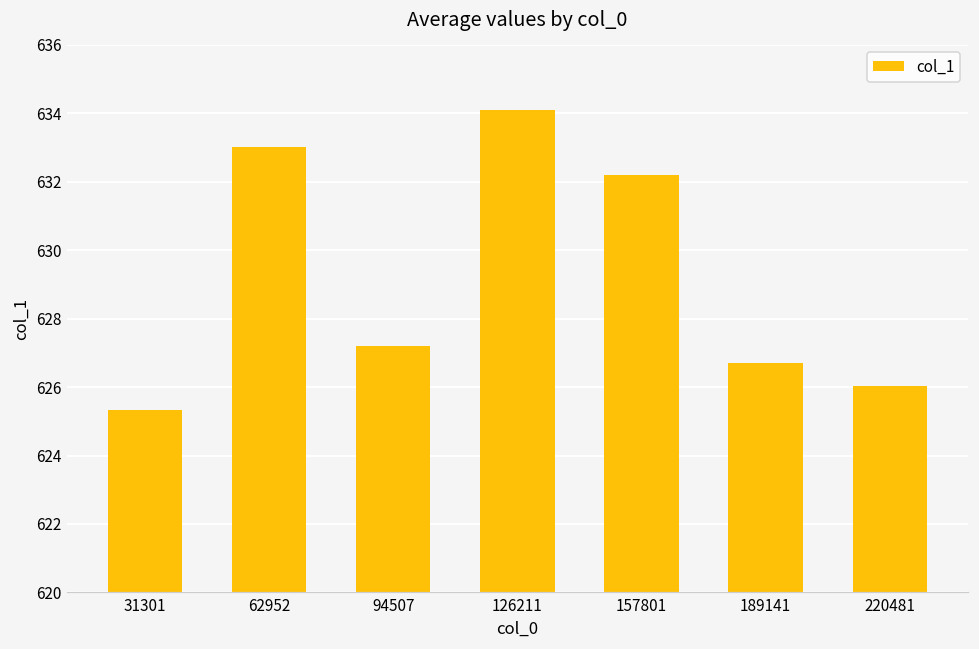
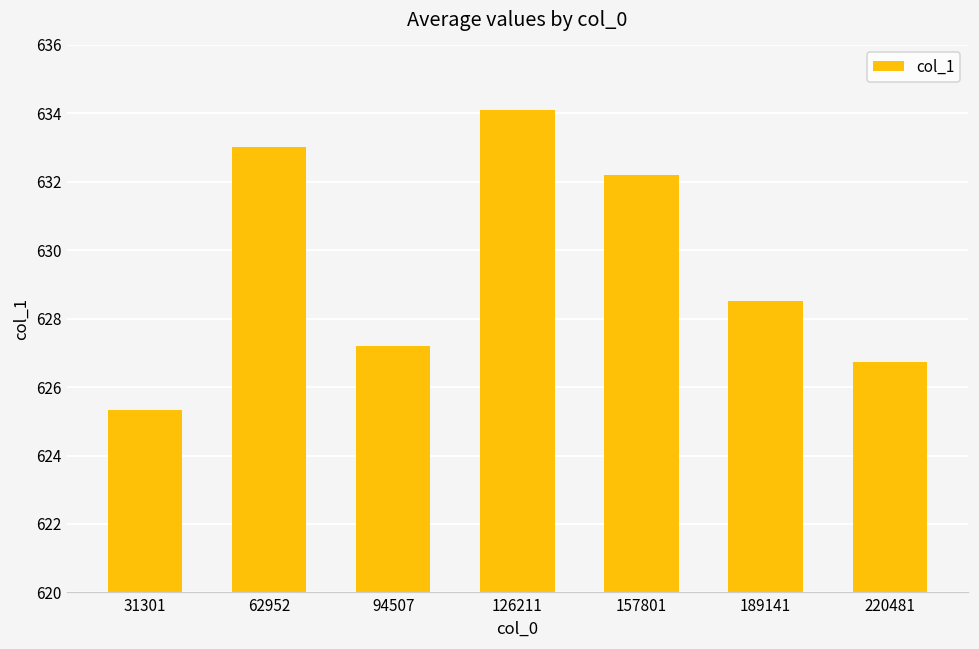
  {
    "31301": 625.3,
    "62952": 633.0,
    "94507": 627.2,
    "126211": 634.1,
    "157801": 632.2,
-   "189141": 626.7,
-   "220481": 626.0
+   "189141": 628.5,
+   "220481": 626.7
  }
